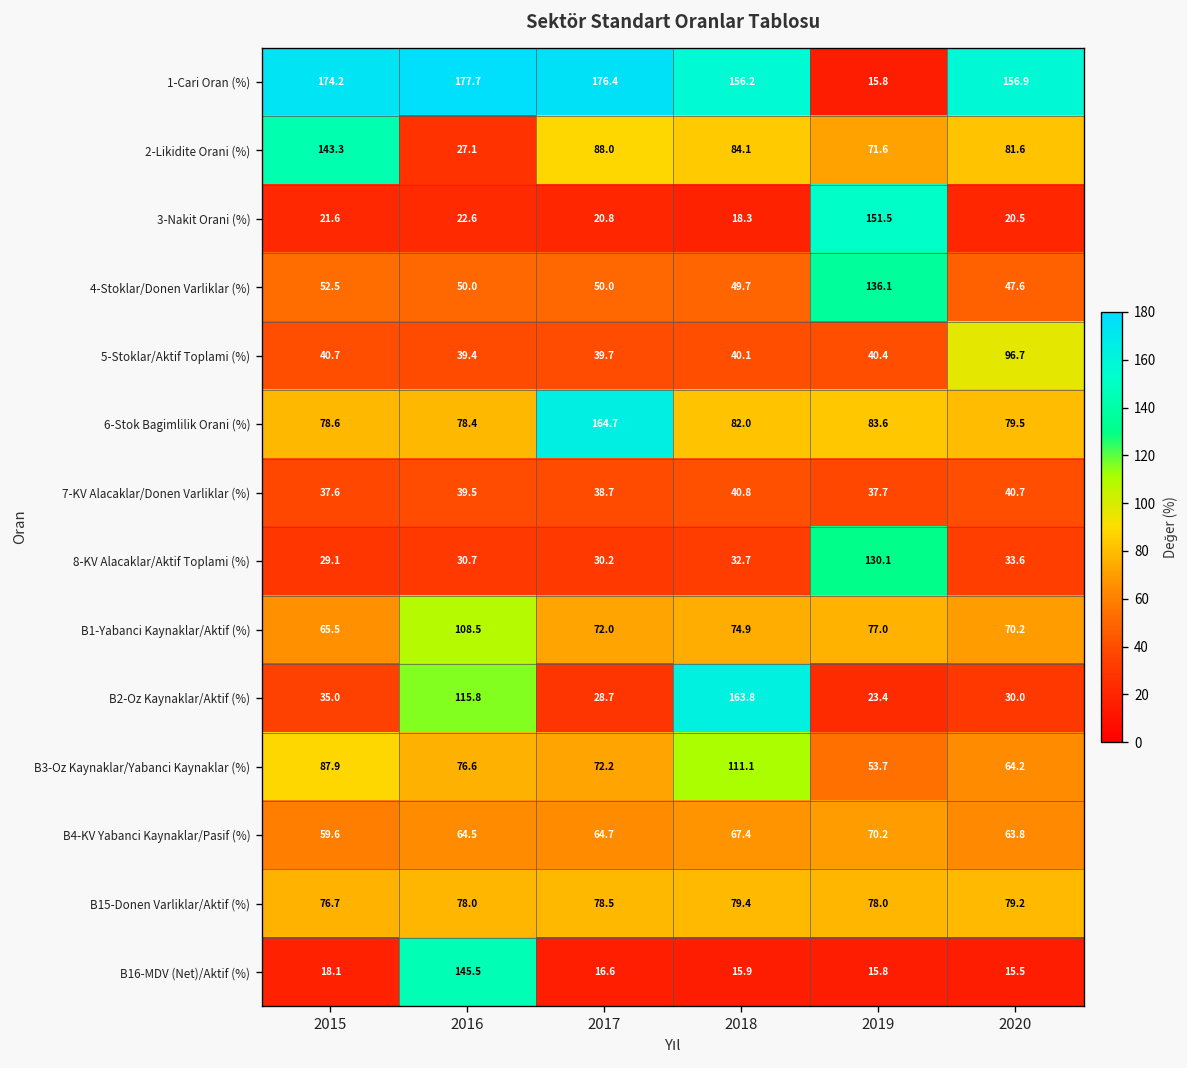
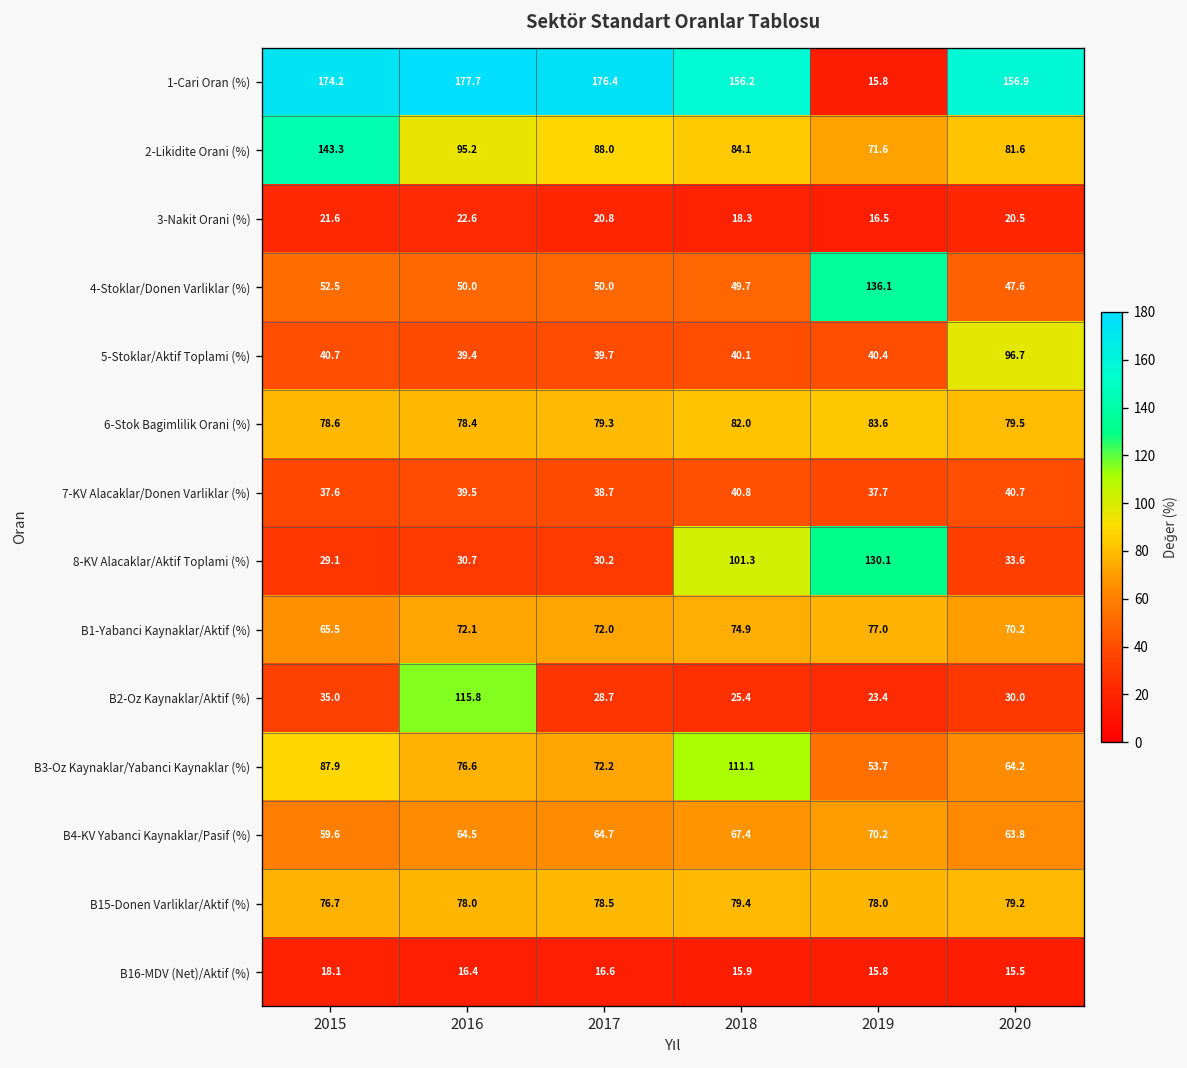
  {
    "1-Cari Oran (%)": {
      "2015": 174.2,
      "2016": 177.7,
      "2017": 176.4,
      "2018": 156.2,
      "2019": 15.8,
      "2020": 156.9
    },
    "2-Likidite Orani (%)": {
      "2015": 143.3,
-     "2016": 27.1,
+     "2016": 95.2,
      "2017": 88.0,
      "2018": 84.1,
      "2019": 71.6,
      "2020": 81.6
    },
    "3-Nakit Orani (%)": {
      "2015": 21.6,
      "2016": 22.6,
      "2017": 20.8,
      "2018": 18.3,
-     "2019": 151.5,
+     "2019": 16.5,
      "2020": 20.5
    },
    "4-Stoklar/Donen Varliklar (%)": {
      "2015": 52.5,
      "2016": 50.0,
      "2017": 50.0,
      "2018": 49.7,
      "2019": 136.1,
      "2020": 47.6
    },
    "5-Stoklar/Aktif Toplami (%)": {
      "2015": 40.7,
      "2016": 39.4,
      "2017": 39.7,
      "2018": 40.1,
      "2019": 40.4,
      "2020": 96.7
    },
    "6-Stok Bagimlilik Orani (%)": {
      "2015": 78.6,
      "2016": 78.4,
-     "2017": 164.7,
+     "2017": 79.3,
      "2018": 82.0,
      "2019": 83.6,
      "2020": 79.5
    },
    "7-KV Alacaklar/Donen Varliklar (%)": {
      "2015": 37.6,
      "2016": 39.5,
      "2017": 38.7,
      "2018": 40.8,
      "2019": 37.7,
      "2020": 40.7
    },
    "8-KV Alacaklar/Aktif Toplami (%)": {
      "2015": 29.1,
      "2016": 30.7,
      "2017": 30.2,
-     "2018": 32.7,
+     "2018": 101.3,
      "2019": 130.1,
      "2020": 33.6
    },
    "B1-Yabanci Kaynaklar/Aktif (%)": {
      "2015": 65.5,
-     "2016": 108.5,
+     "2016": 72.1,
      "2017": 72.0,
      "2018": 74.9,
      "2019": 77.0,
      "2020": 70.2
    },
    "B2-Oz Kaynaklar/Aktif (%)": {
      "2015": 35.0,
      "2016": 115.8,
      "2017": 28.7,
-     "2018": 163.8,
+     "2018": 25.4,
      "2019": 23.4,
      "2020": 30.0
    },
    "B3-Oz Kaynaklar/Yabanci Kaynaklar (%)": {
      "2015": 87.9,
      "2016": 76.6,
      "2017": 72.2,
      "2018": 111.1,
      "2019": 53.7,
      "2020": 64.2
    },
    "B4-KV Yabanci Kaynaklar/Pasif (%)": {
      "2015": 59.6,
      "2016": 64.5,
      "2017": 64.7,
      "2018": 67.4,
      "2019": 70.2,
      "2020": 63.8
    },
    "B15-Donen Varliklar/Aktif (%)": {
      "2015": 76.7,
      "2016": 78.0,
      "2017": 78.5,
      "2018": 79.4,
      "2019": 78.0,
      "2020": 79.2
    },
    "B16-MDV (Net)/Aktif (%)": {
      "2015": 18.1,
-     "2016": 145.5,
+     "2016": 16.4,
      "2017": 16.6,
      "2018": 15.9,
      "2019": 15.8,
      "2020": 15.5
    }
  }
